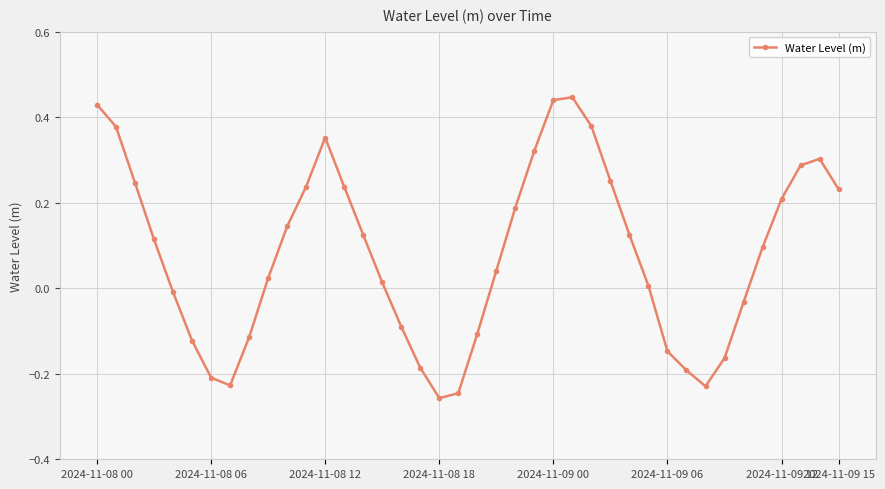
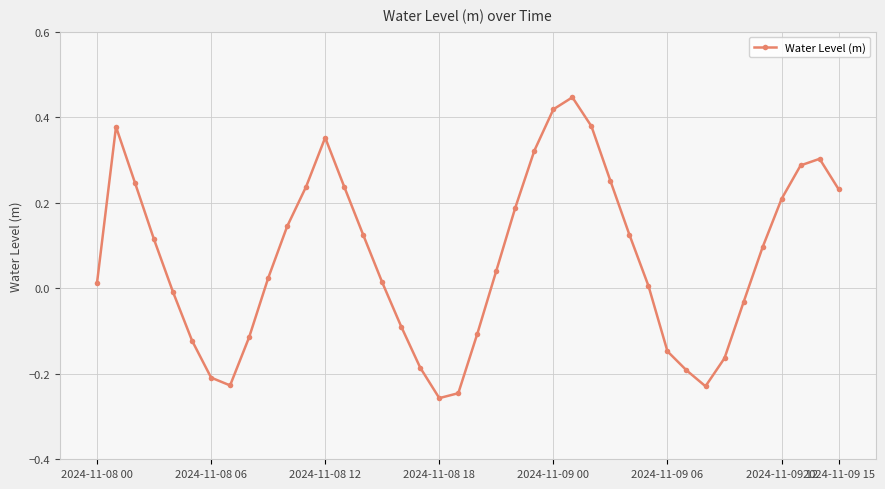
  {
-   "2024-11-08 00": 0.43,
+   "2024-11-08 00": 0.01,
    "2024-11-08 06": -0.21,
    "2024-11-08 12": 0.35,
    "2024-11-08 18": -0.26,
-   "2024-11-09 00": 0.44,
+   "2024-11-09 00": 0.42,
    "2024-11-09 06": -0.15
  }
